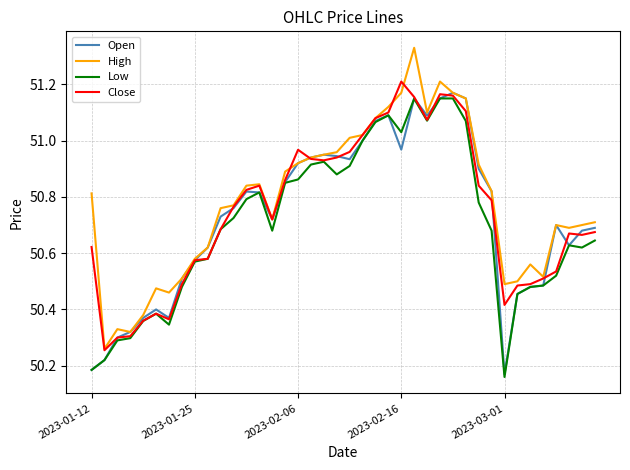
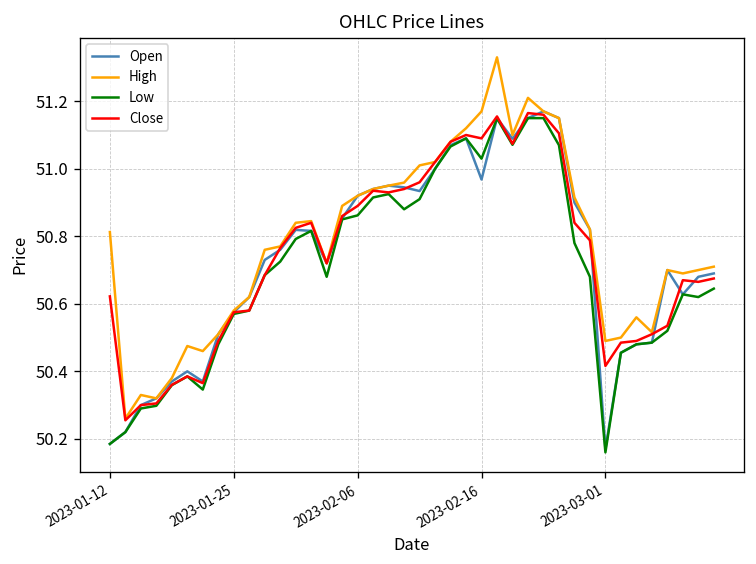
  {
    "Open": {
      "2023-02-16": 50.97,
      "2023-03-01": 50.17
    },
    "High": {
      "2023-01-12": 50.81,
      "2023-02-16": 51.17,
      "2023-03-01": 50.49
    },
    "Low": {
      "2023-02-06": 50.86,
      "2023-02-16": 51.03,
      "2023-03-01": 50.16
    },
    "Close": {
      "2023-01-12": 50.62,
-     "2023-02-06": 50.97,
-     "2023-02-16": 51.21,
+     "2023-02-06": 50.89,
+     "2023-02-16": 51.09,
      "2023-03-01": 50.42
    }
  }
